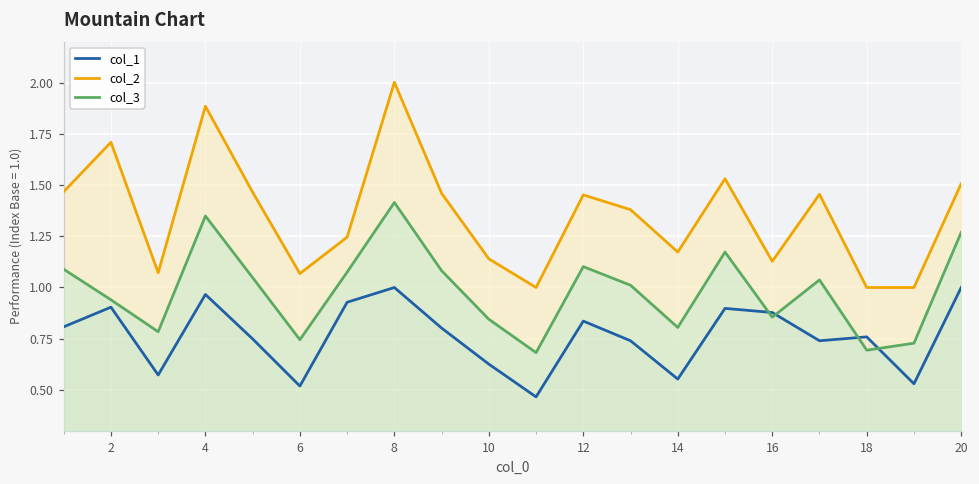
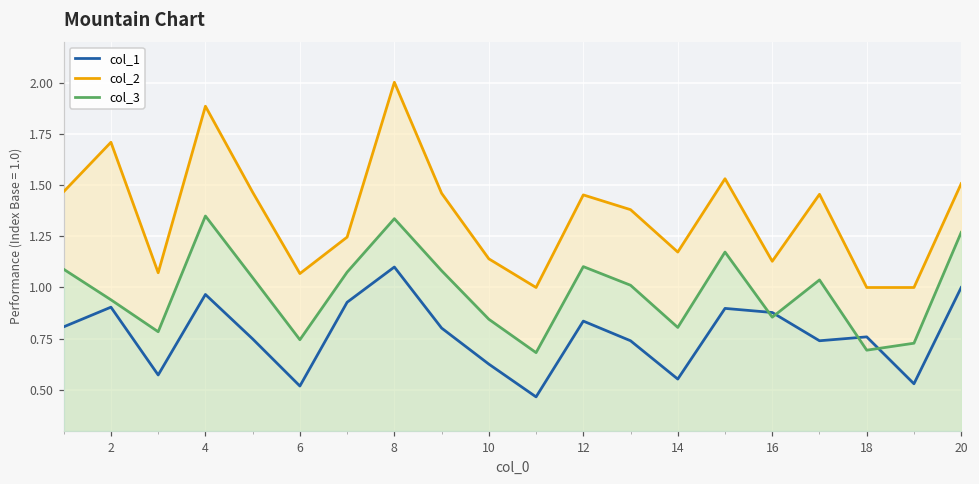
  {
    "col_1": {
      "2": 0.9,
      "4": 0.97,
      "6": 0.52,
-     "8": 1.0,
+     "8": 1.1,
      "10": 0.63,
      "12": 0.84,
      "14": 0.55,
      "16": 0.88,
      "18": 0.76,
      "20": 1.0
    },
    "col_2": {
      "2": 1.71,
      "4": 1.89,
      "6": 1.07,
      "8": 2.00,
      "10": 1.14,
      "12": 1.45,
      "14": 1.17,
      "16": 1.13,
      "18": 1.00,
      "20": 1.51
    },
    "col_3": {
      "2": 0.94,
      "4": 1.35,
      "6": 0.75,
-     "8": 1.42,
+     "8": 1.34,
      "10": 0.85,
      "12": 1.10,
      "14": 0.81,
      "16": 0.86,
      "18": 0.69,
      "20": 1.27
    }
  }
